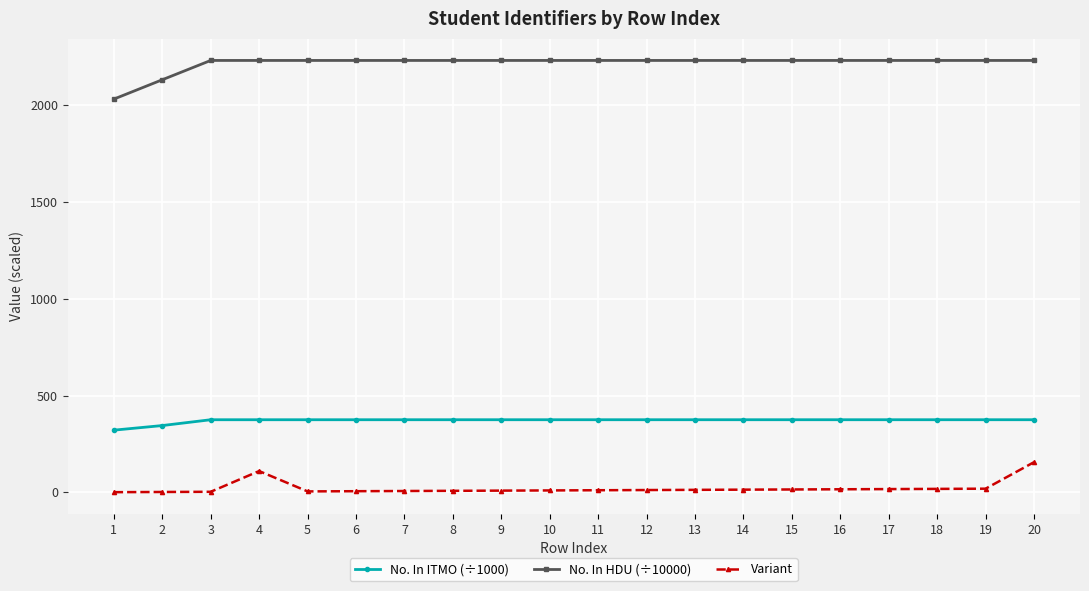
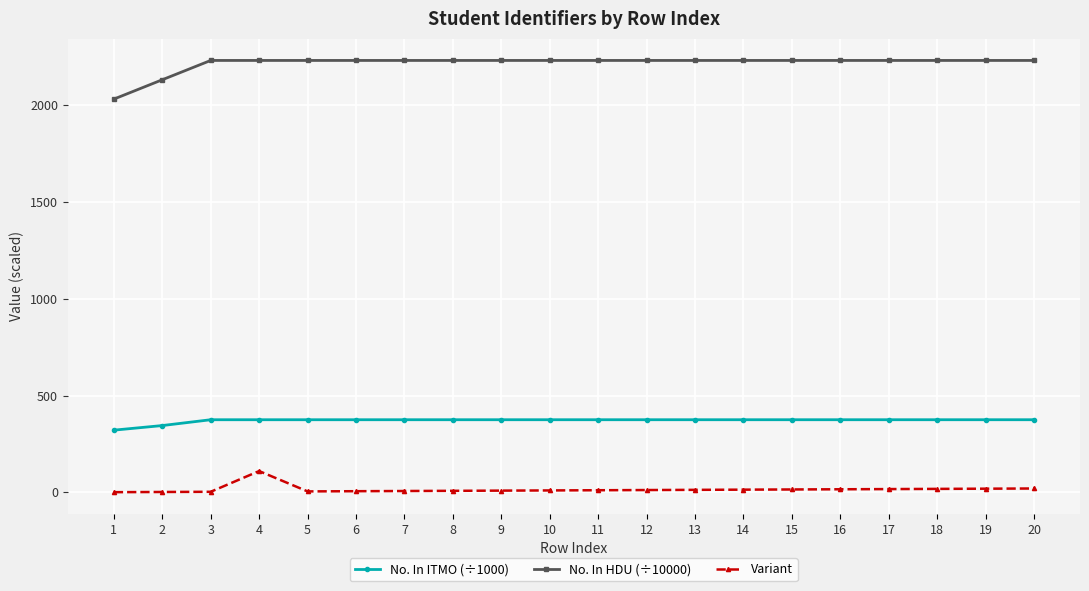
  {
    "No. In ITMO (÷1000)": {
      "1": 320,
      "2": 350,
      "3": 380,
      "4": 380,
      "5": 380,
      "6": 380,
      "7": 380,
      "8": 380,
      "9": 380,
      "10": 380,
      "11": 380,
      "12": 380,
      "13": 380,
      "14": 380,
      "15": 380,
      "16": 380,
      "17": 380,
      "18": 380,
      "19": 380,
      "20": 380
    },
    "No. In HDU (÷10000)": {
      "1": 2030,
      "2": 2130,
      "3": 2230,
      "4": 2230,
      "5": 2230,
      "6": 2230,
      "7": 2230,
      "8": 2230,
      "9": 2230,
      "10": 2230,
      "11": 2230,
      "12": 2230,
      "13": 2230,
      "14": 2230,
      "15": 2230,
      "16": 2230,
      "17": 2230,
      "18": 2230,
      "19": 2230,
      "20": 2230
    },
    "Variant": {
      "1": 0,
      "2": 0,
      "3": 0,
      "4": 110,
      "5": 10,
      "6": 10,
      "7": 10,
      "8": 10,
      "9": 10,
      "10": 10,
      "11": 10,
      "12": 10,
      "13": 10,
      "14": 10,
      "15": 20,
      "16": 20,
      "17": 20,
      "18": 20,
      "19": 20,
-     "20": 160
+     "20": 20
    }
  }
